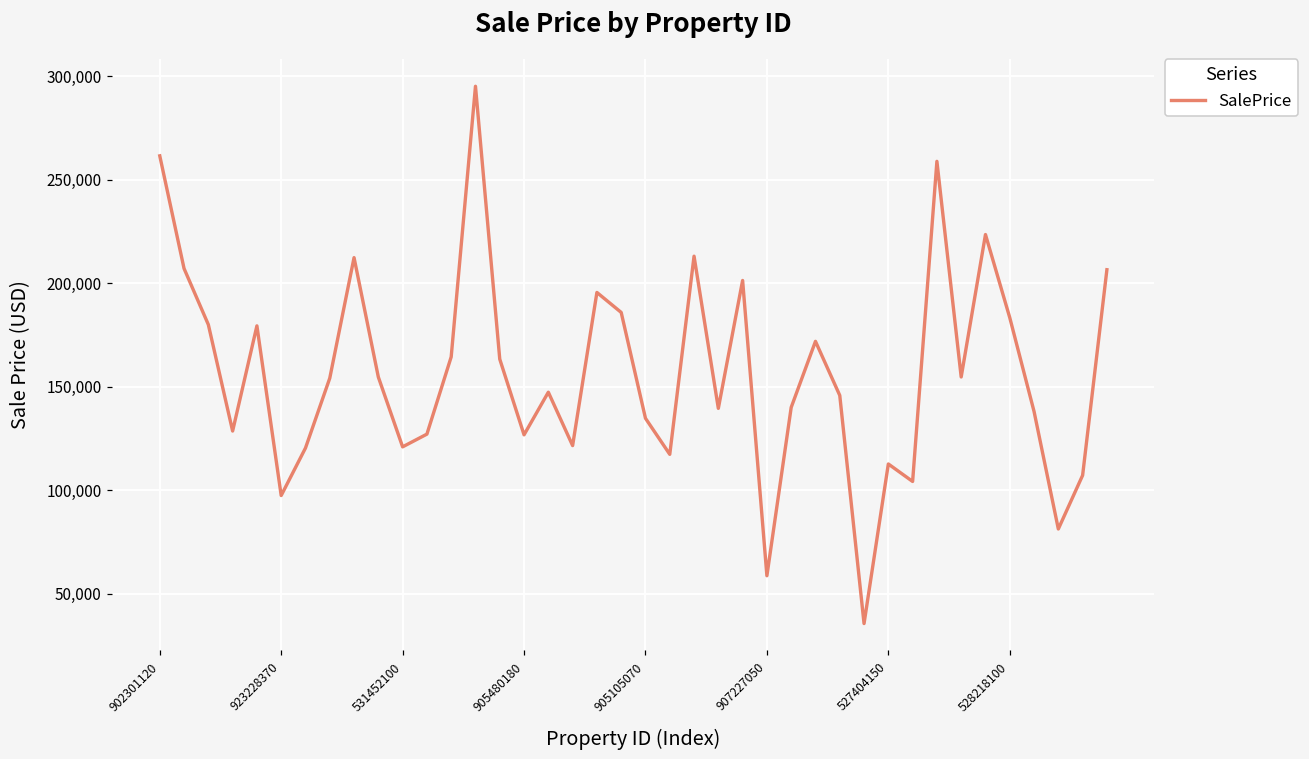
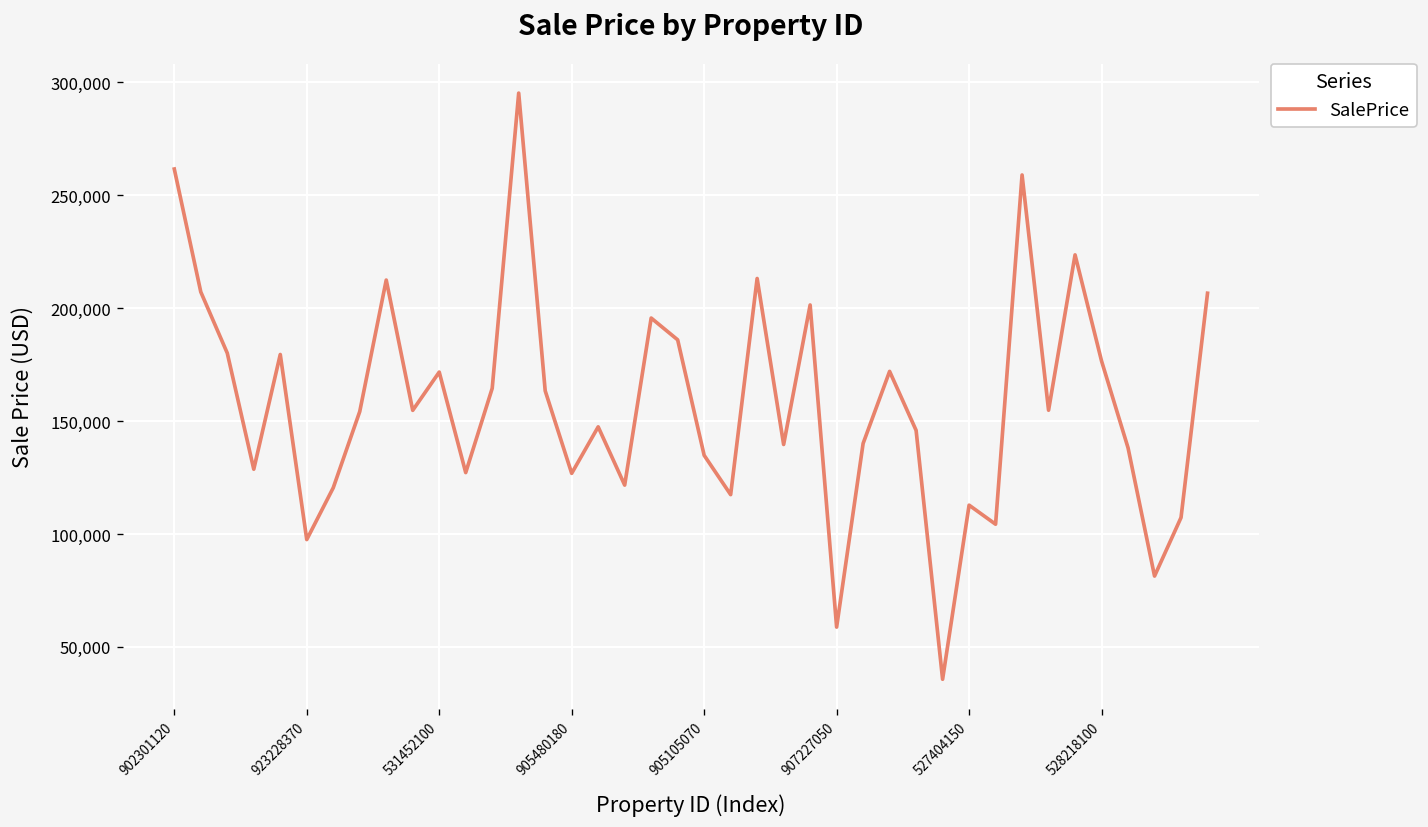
  {
    "902301120": "262,000",
    "923228370": "98,000",
-   "531452100": "121,000",
+   "531452100": "172,000",
    "905480180": "127,000",
    "905105070": "135,000",
    "907227050": "59,000",
    "527404150": "113,000",
-   "528218100": "183,000"
+   "528218100": "177,000"
  }
